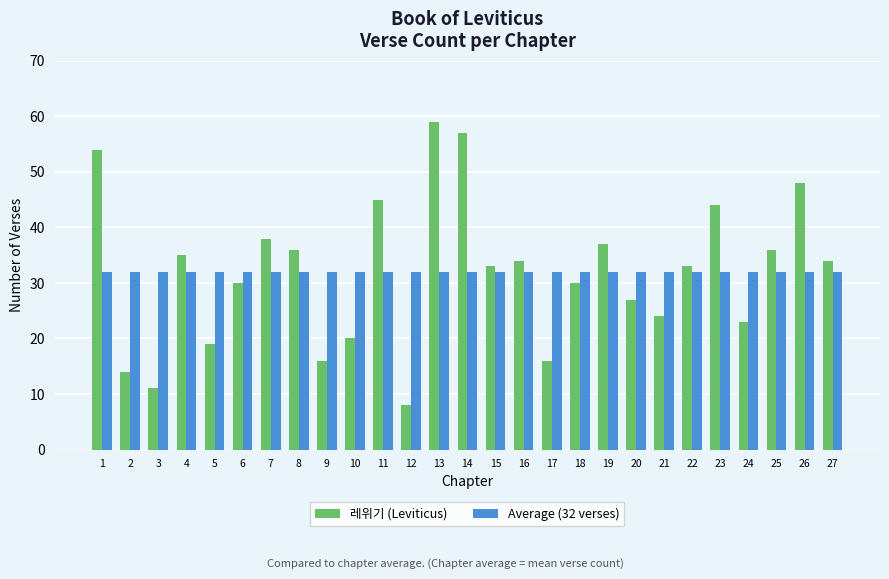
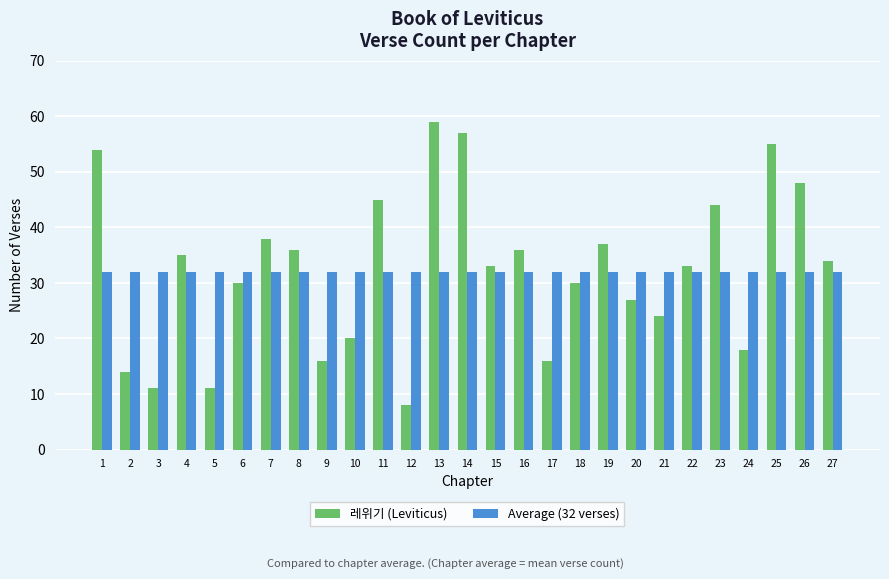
  {
    "레위기 (Leviticus)": {
      "1": 54,
      "2": 14,
      "3": 11,
      "4": 35,
-     "5": 19,
+     "5": 11,
      "6": 30,
      "7": 38,
      "8": 36,
      "9": 16,
      "10": 20,
      "11": 45,
      "12": 8,
      "13": 59,
      "14": 57,
      "15": 33,
-     "16": 34,
+     "16": 36,
      "17": 16,
      "18": 30,
      "19": 37,
      "20": 27,
      "21": 24,
      "22": 33,
      "23": 44,
-     "24": 23,
-     "25": 36,
+     "24": 18,
+     "25": 55,
      "26": 48,
      "27": 34
    },
    "Average (32 verses)": {
      "1": 32,
      "2": 32,
      "3": 32,
      "4": 32,
      "5": 32,
      "6": 32,
      "7": 32,
      "8": 32,
      "9": 32,
      "10": 32,
      "11": 32,
      "12": 32,
      "13": 32,
      "14": 32,
      "15": 32,
      "16": 32,
      "17": 32,
      "18": 32,
      "19": 32,
      "20": 32,
      "21": 32,
      "22": 32,
      "23": 32,
      "24": 32,
      "25": 32,
      "26": 32,
      "27": 32
    }
  }
